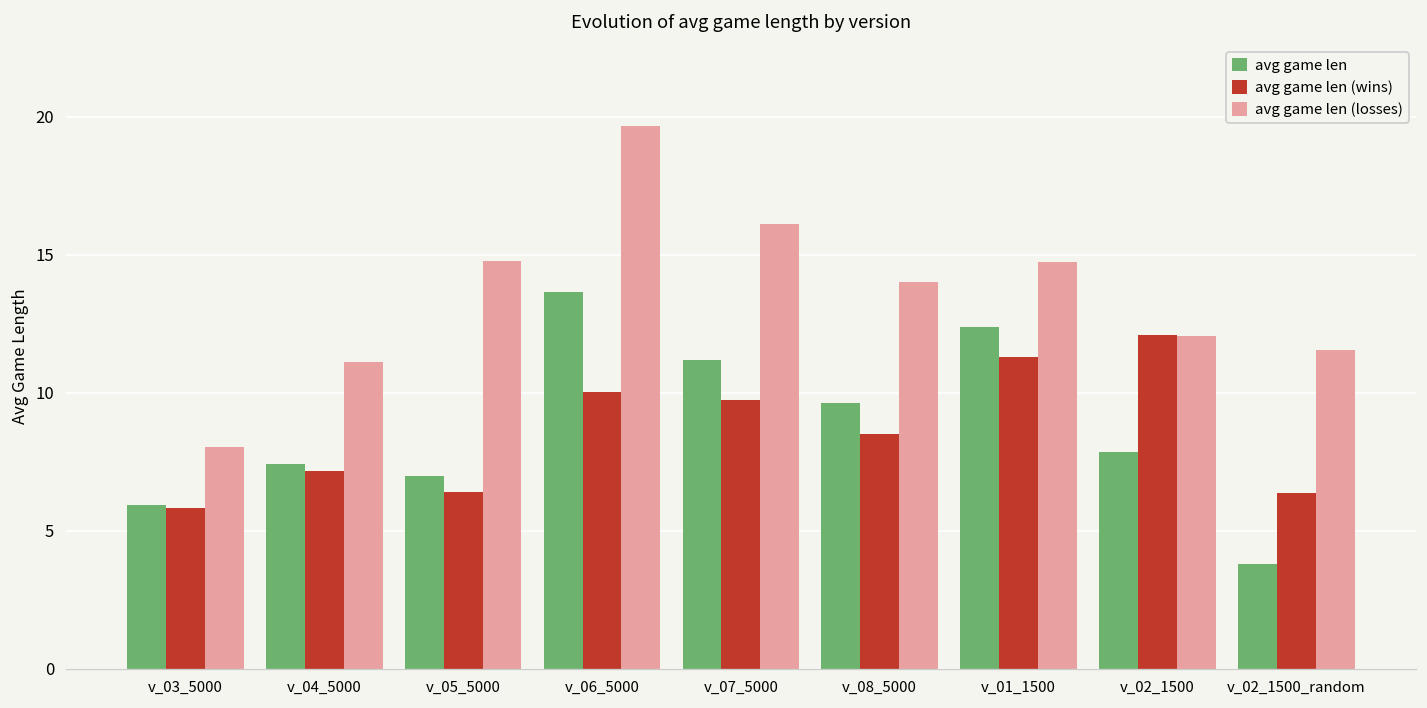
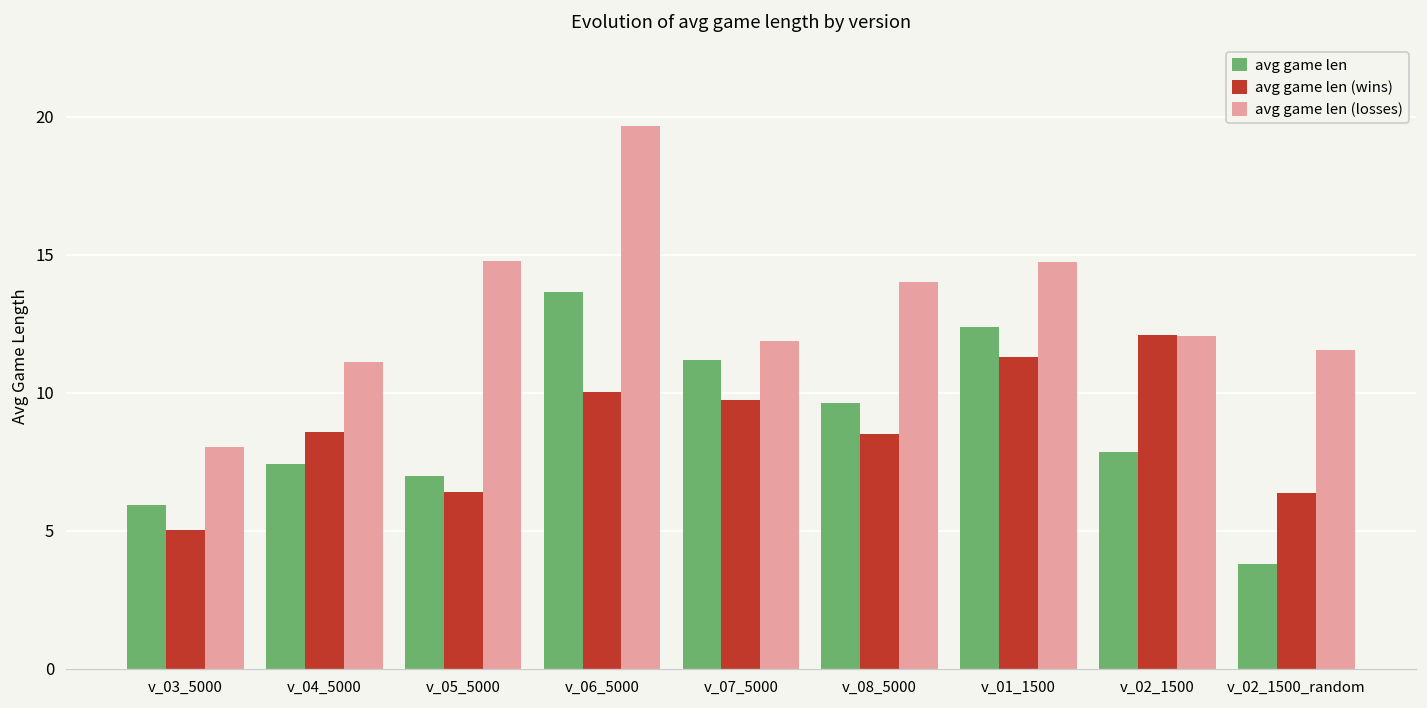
  {
    "avg game len": {
      "v_03_5000": 5.9,
      "v_04_5000": 7.4,
      "v_05_5000": 7.0,
      "v_06_5000": 13.7,
      "v_07_5000": 11.2,
      "v_08_5000": 9.6,
      "v_01_1500": 12.4,
      "v_02_1500": 7.9,
      "v_02_1500_random": 3.8
    },
    "avg game len (wins)": {
-     "v_03_5000": 5.8,
-     "v_04_5000": 7.1,
+     "v_03_5000": 5.0,
+     "v_04_5000": 8.6,
      "v_05_5000": 6.4,
      "v_06_5000": 10.0,
      "v_07_5000": 9.7,
      "v_08_5000": 8.5,
      "v_01_1500": 11.3,
      "v_02_1500": 12.1,
      "v_02_1500_random": 6.4
    },
    "avg game len (losses)": {
      "v_03_5000": 8.0,
      "v_04_5000": 11.1,
      "v_05_5000": 14.8,
      "v_06_5000": 19.7,
-     "v_07_5000": 16.1,
+     "v_07_5000": 11.9,
      "v_08_5000": 14.0,
      "v_01_1500": 14.8,
      "v_02_1500": 12.0,
      "v_02_1500_random": 11.5
    }
  }
